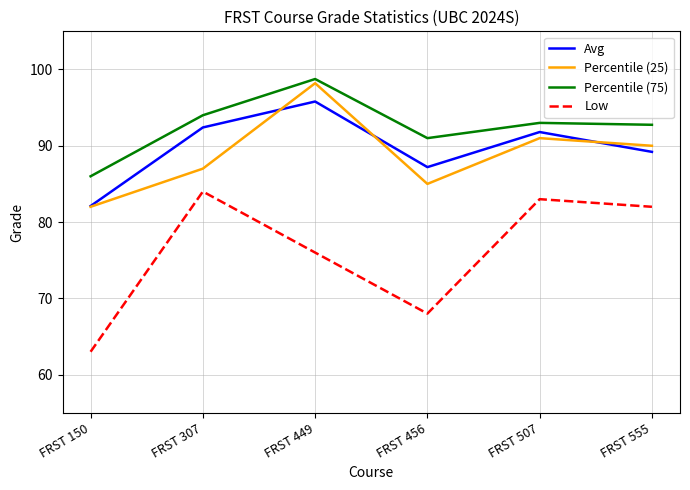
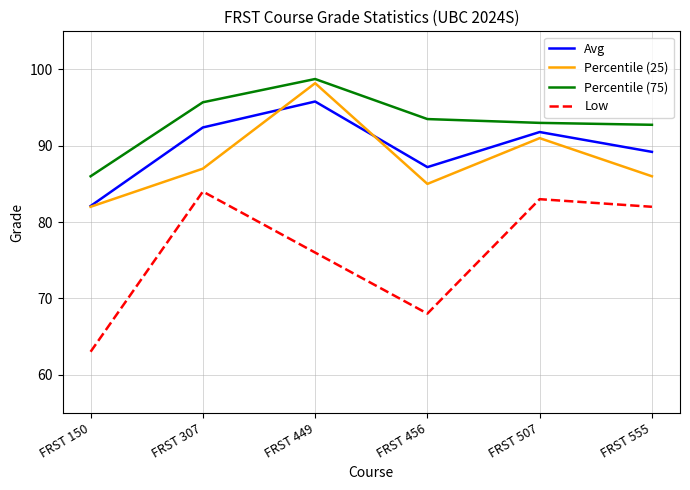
  {
    "Avg": {
      "FRST 307": 92,
      "FRST 449": 96,
      "FRST 456": 87,
      "FRST 507": 92,
      "FRST 555": 89
    },
    "Percentile (25)": {
      "FRST 307": 87,
      "FRST 449": 98,
      "FRST 456": 85,
      "FRST 507": 91,
-     "FRST 555": 90
+     "FRST 555": 86
    },
    "Percentile (75)": {
      "FRST 150": 86,
-     "FRST 307": 94,
+     "FRST 307": 96,
      "FRST 449": 99,
-     "FRST 456": 91,
+     "FRST 456": 94,
      "FRST 507": 93,
      "FRST 555": 93
    },
    "Low": {
      "FRST 150": 63,
      "FRST 307": 84,
      "FRST 449": 76,
      "FRST 456": 68,
      "FRST 507": 83,
      "FRST 555": 82
    }
  }
